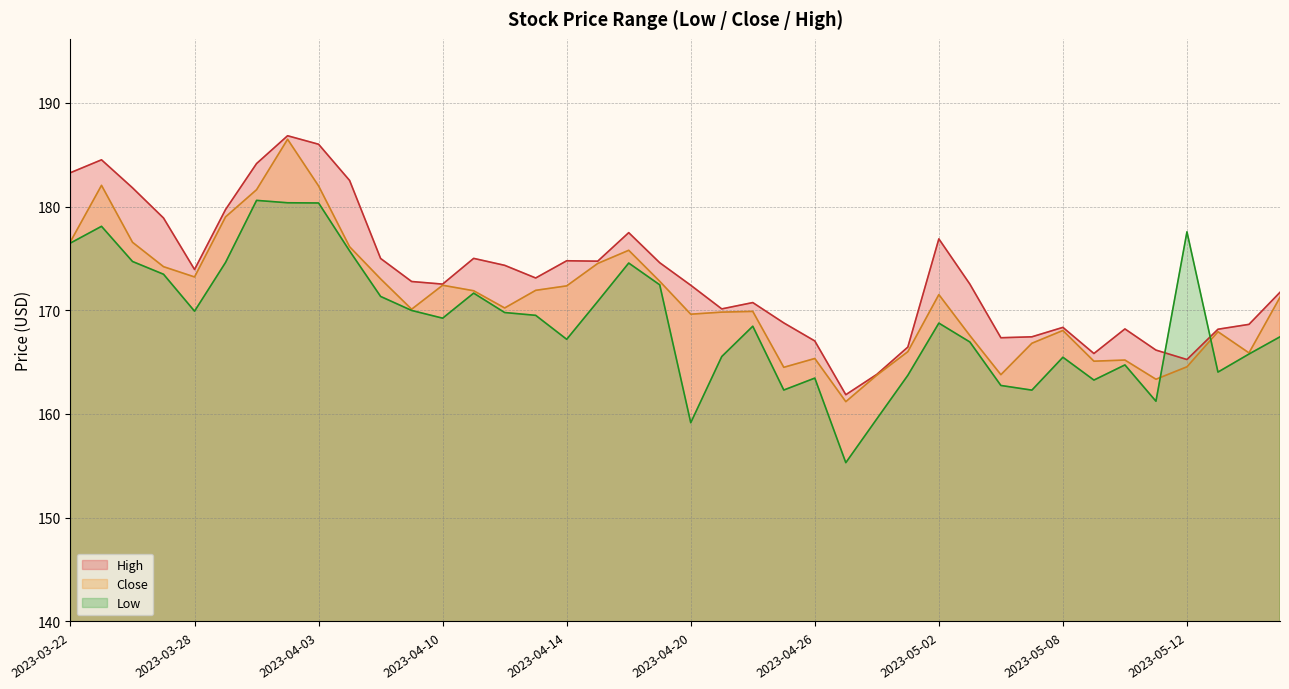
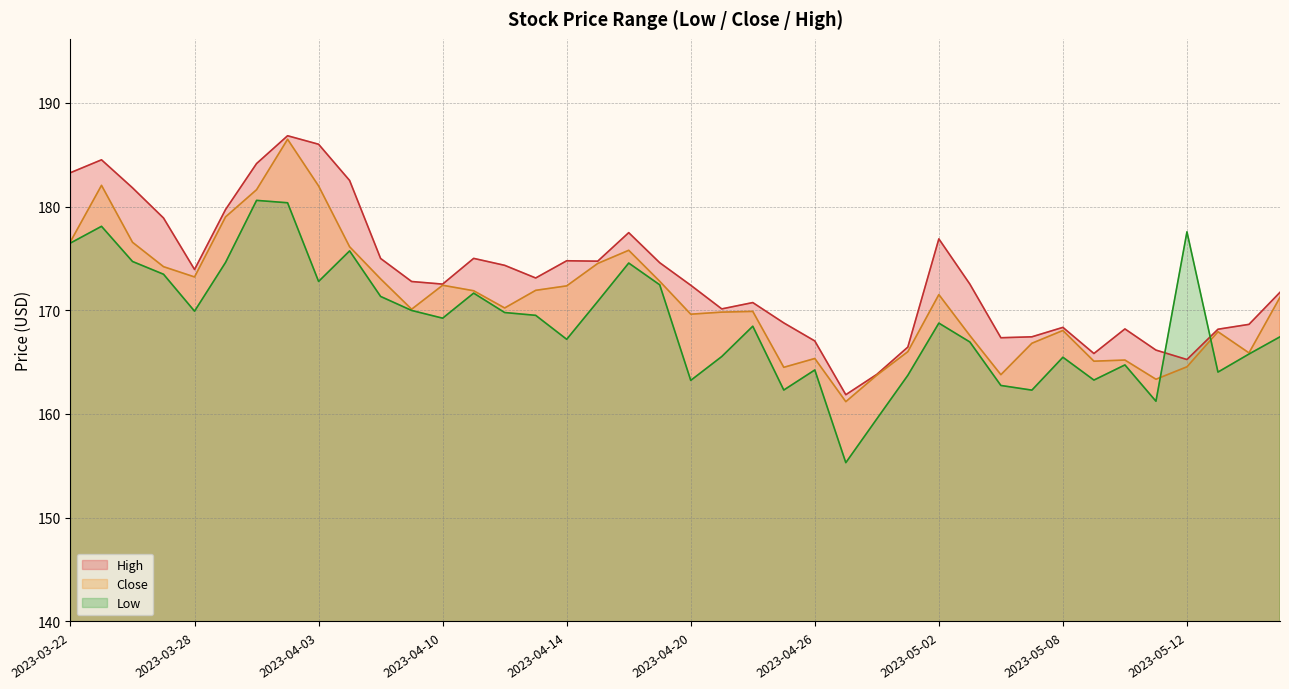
  {
    "Low": {
      "2023-03-28": 169.9,
-     "2023-04-03": 180.3,
+     "2023-04-03": 172.8,
      "2023-04-10": 169.2,
      "2023-04-14": 167.2,
-     "2023-04-20": 159.2,
-     "2023-04-26": 163.5,
+     "2023-04-20": 163.2,
+     "2023-04-26": 164.2,
      "2023-05-02": 168.8,
      "2023-05-08": 165.5,
      "2023-05-12": 177.6
    }
  }
